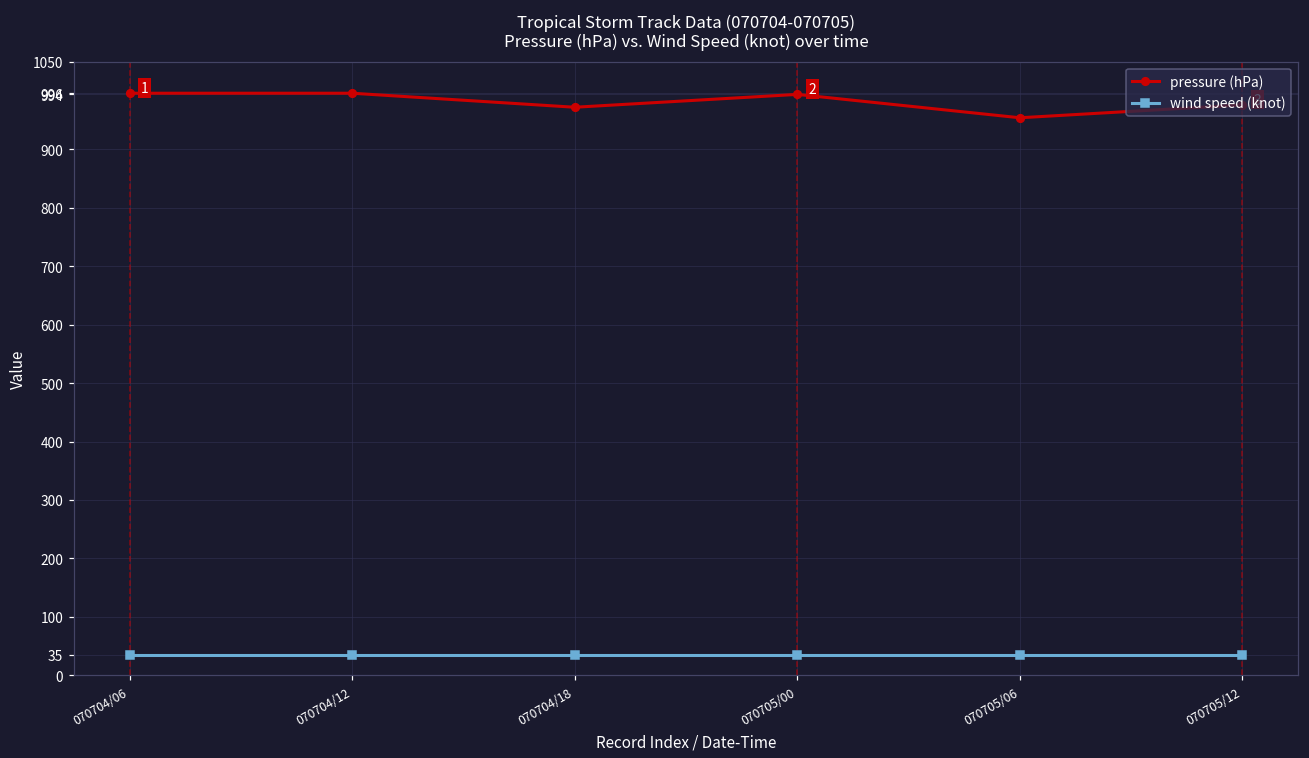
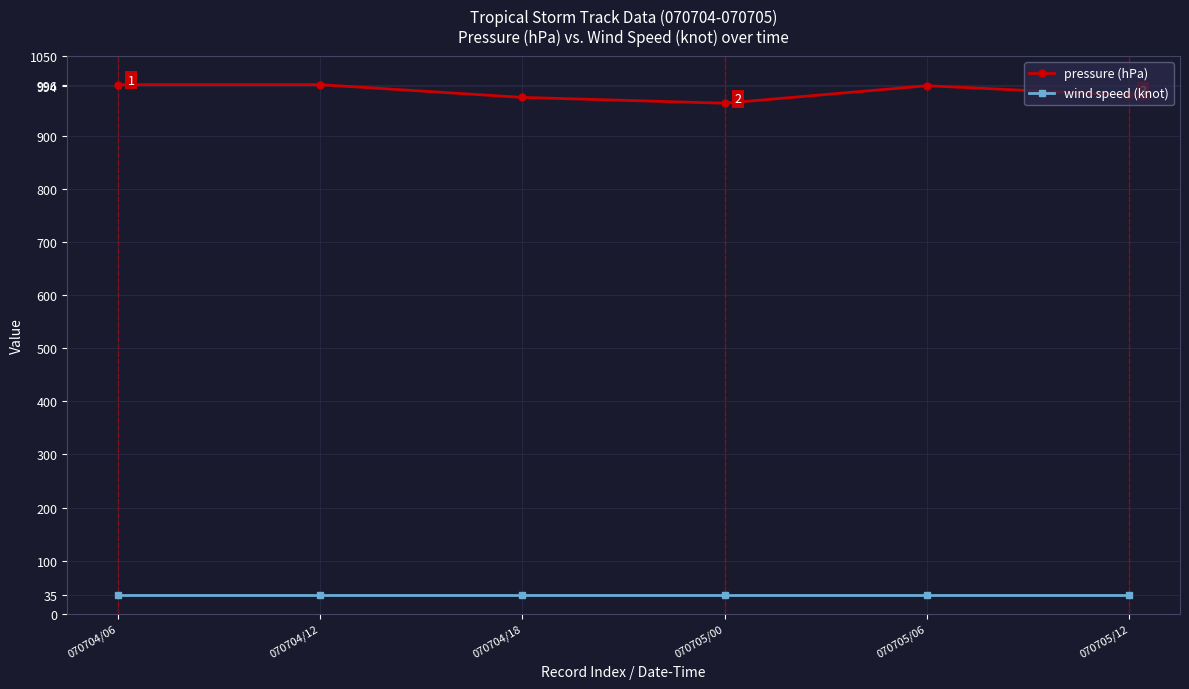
  {
    "pressure (hPa)": {
      "070704/12": 1000,
      "070704/18": 970,
-     "070705/00": 990,
-     "070705/06": 950
+     "070705/00": 960,
+     "070705/06": 990
    },
    "wind speed (knot)": {
      "070704/06": 40,
      "070704/12": 40,
      "070704/18": 40,
      "070705/00": 40,
      "070705/06": 40,
      "070705/12": 40
    }
  }
